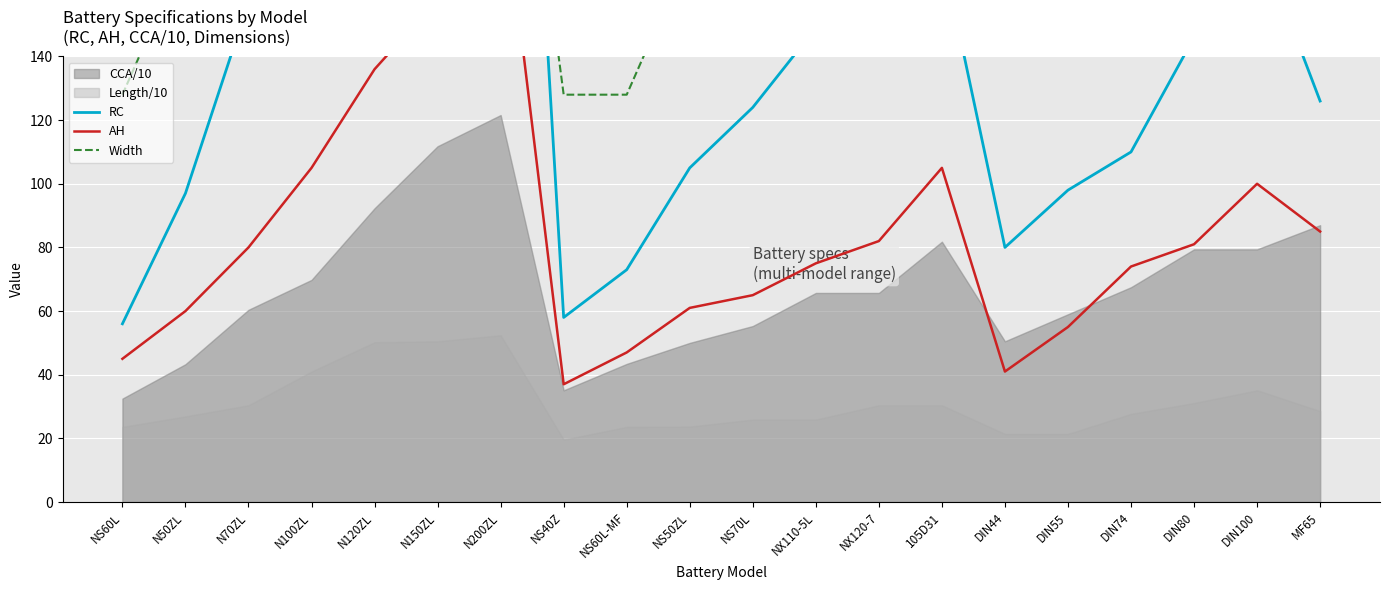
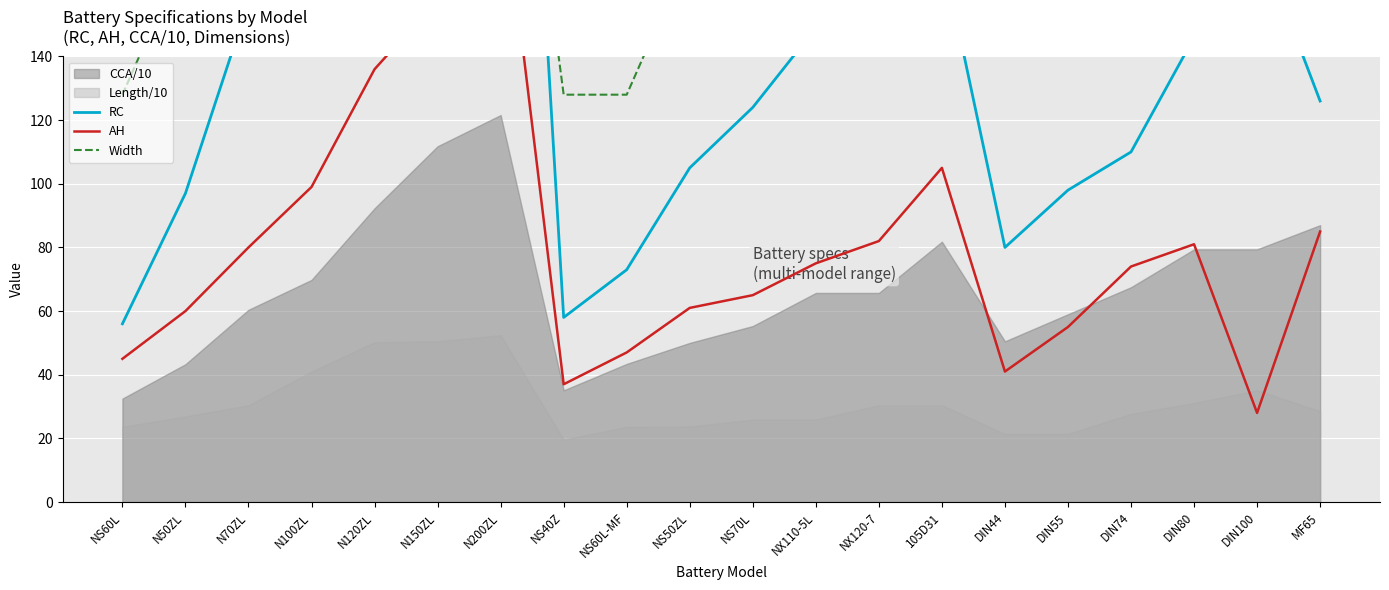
  {
    "RC": {
      "NS60L": 56,
      "N50ZL": 97,
      "NS40Z": 58,
      "NS60L-MF": 73,
      "NS50ZL": 105,
      "NS70L": 124,
      "DIN44": 80,
      "DIN55": 98,
      "DIN74": 110,
      "MF65": 126
    },
    "AH": {
      "NS60L": 45,
      "N50ZL": 60,
      "N70ZL": 80,
-     "N100ZL": 105,
+     "N100ZL": 99,
      "N120ZL": 136,
      "NS40Z": 37,
      "NS60L-MF": 47,
      "NS50ZL": 61,
      "NS70L": 65,
      "NX120-7": 82,
      "105D31": 105,
      "DIN44": 41,
      "DIN55": 55,
      "DIN74": 74,
      "DIN80": 81,
-     "DIN100": 100,
+     "DIN100": 28,
      "MF65": 85
    },
    "Width": {
      "NS40Z": 128,
      "NS60L-MF": 128
    }
  }
